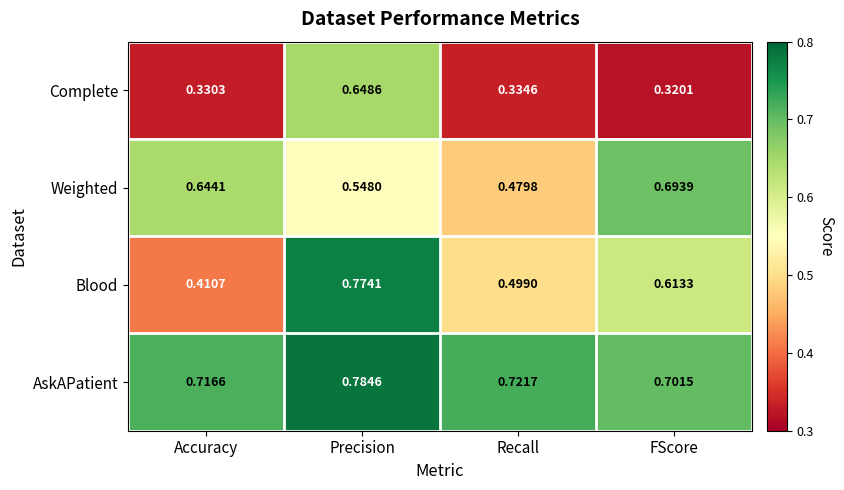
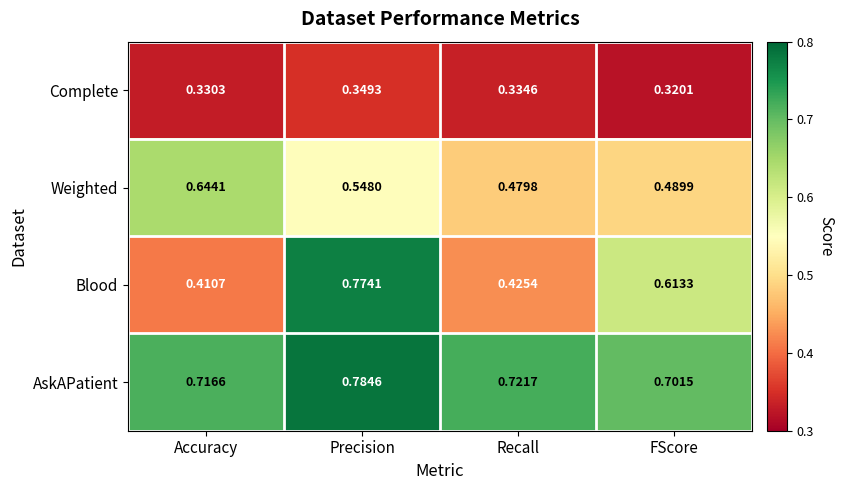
  {
    "Complete": {
      "Accuracy": 0.3303,
-     "Precision": 0.6486,
+     "Precision": 0.3493,
      "Recall": 0.3346,
      "FScore": 0.3201
    },
    "Weighted": {
      "Accuracy": 0.6441,
      "Precision": 0.5480,
      "Recall": 0.4798,
-     "FScore": 0.6939
+     "FScore": 0.4899
    },
    "Blood": {
      "Accuracy": 0.4107,
      "Precision": 0.7741,
-     "Recall": 0.4990,
+     "Recall": 0.4254,
      "FScore": 0.6133
    },
    "AskAPatient": {
      "Accuracy": 0.7166,
      "Precision": 0.7846,
      "Recall": 0.7217,
      "FScore": 0.7015
    }
  }
